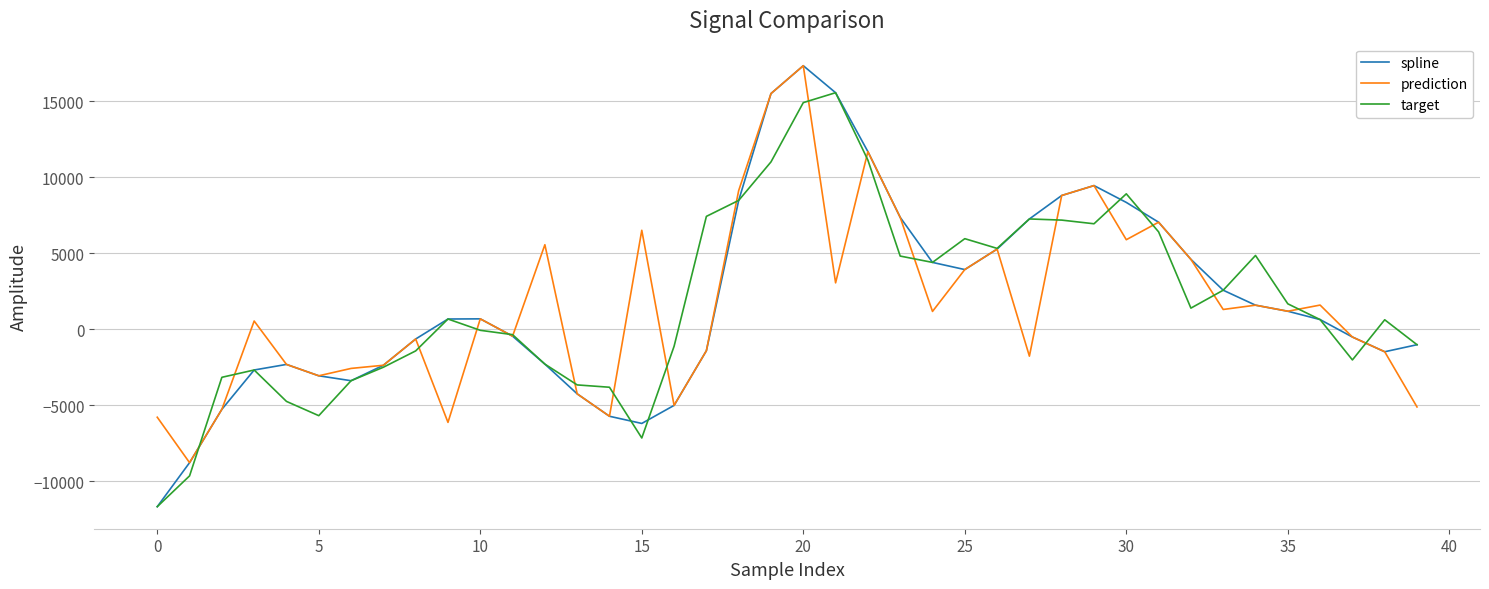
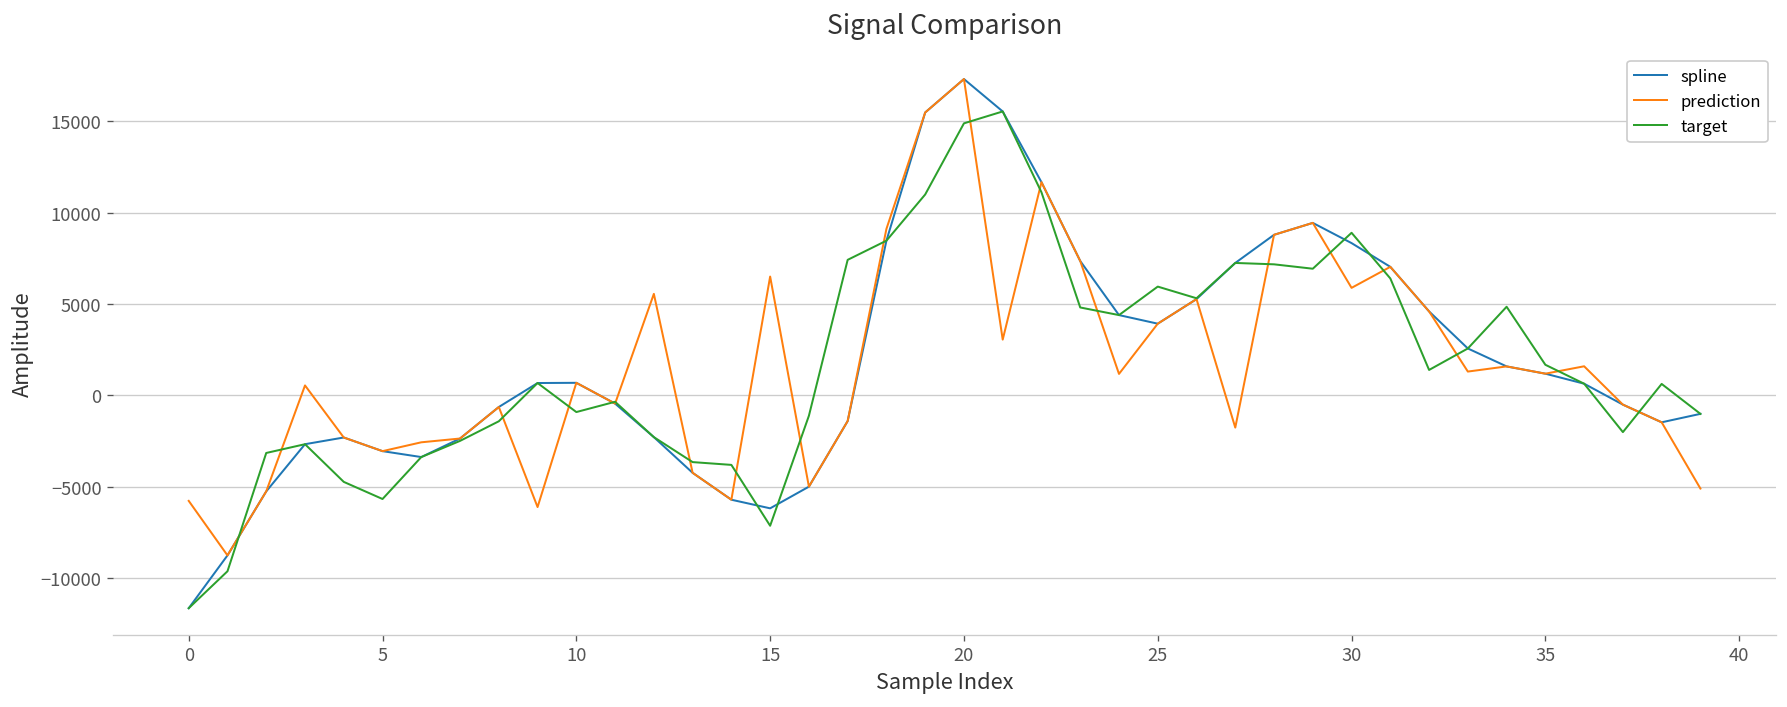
  {
    "spline": {
      "15": -6200,
      "30": 8300
    },
    "prediction": {
      "0": -5800,
      "15": 6500,
      "30": 5900
    },
    "target": {
      "5": -5700,
-     "10": -100,
+     "10": -900,
      "15": -7100,
      "20": 14900,
      "25": 6000,
      "30": 8900,
      "35": 1700
    }
  }
